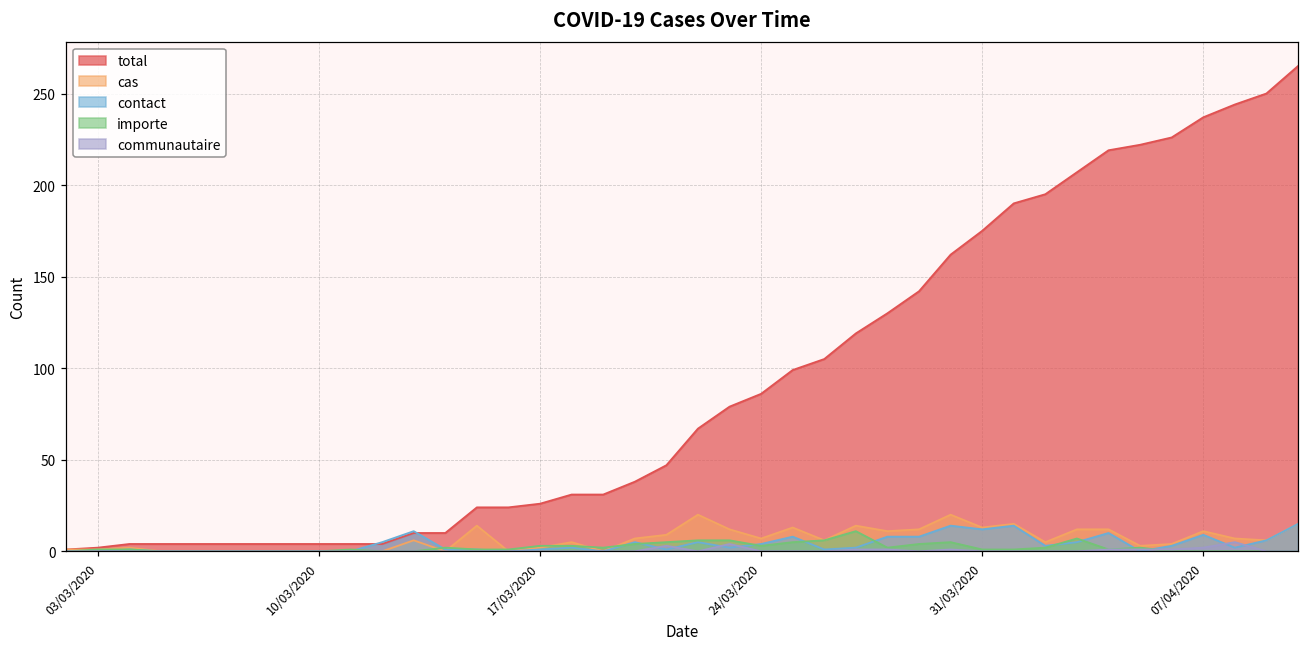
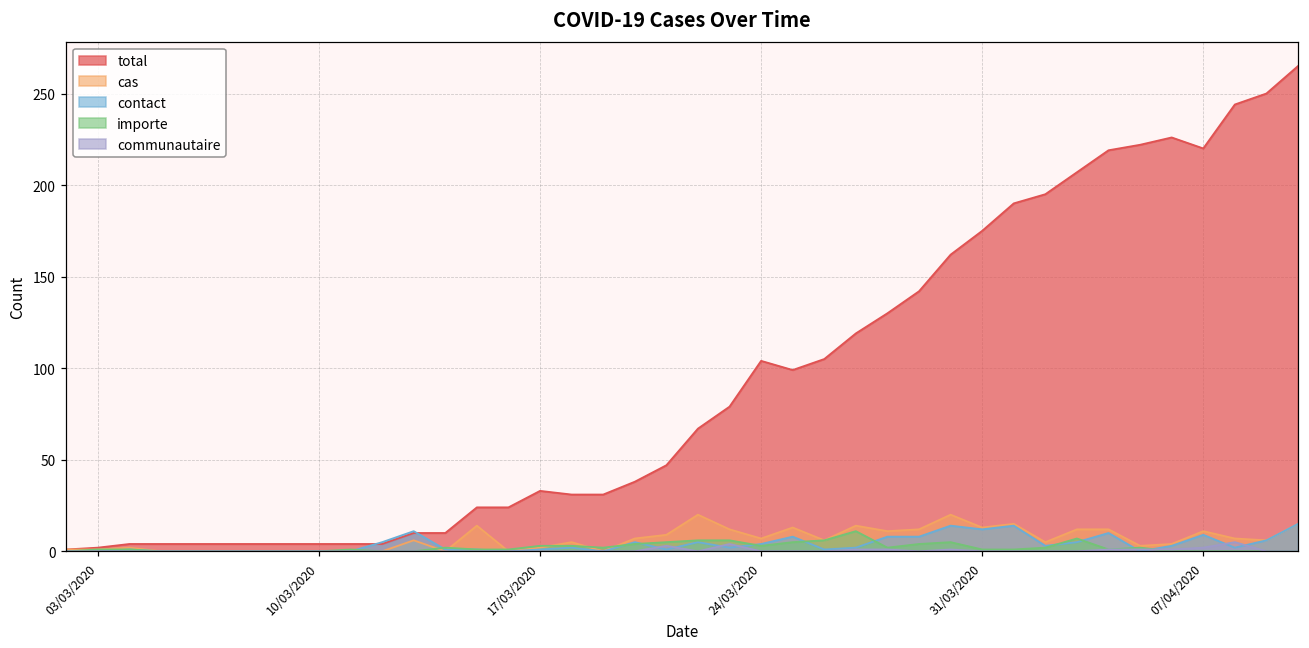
  {
    "total": {
      "10/03/2020": 4,
-     "17/03/2020": 26,
-     "24/03/2020": 86,
+     "17/03/2020": 33,
+     "24/03/2020": 104,
      "31/03/2020": 175,
-     "07/04/2020": 237
+     "07/04/2020": 220
    },
    "cas": {
      "24/03/2020": 7,
      "07/04/2020": 11
    },
    "importe": {
      "07/04/2020": 0
    }
  }
